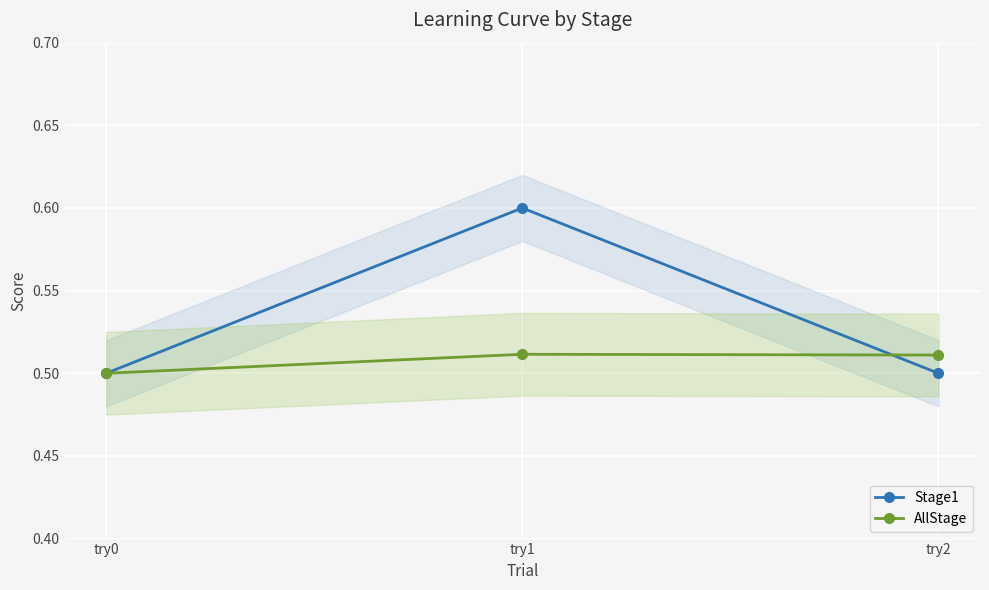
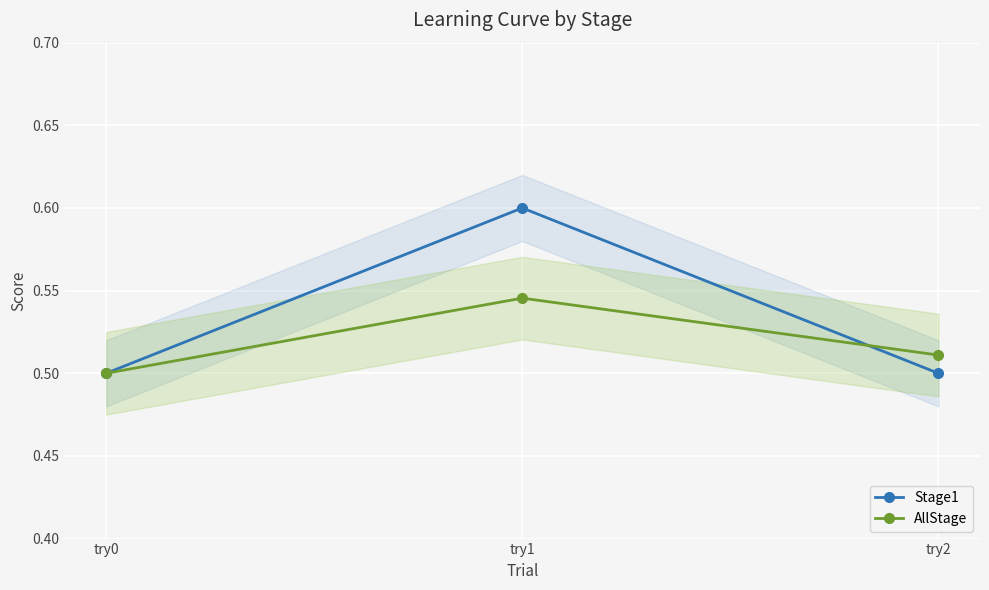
  {
    "AllStage": {
-     "try1": 0.511,
+     "try1": 0.545,
      "try2": 0.511
    }
  }
